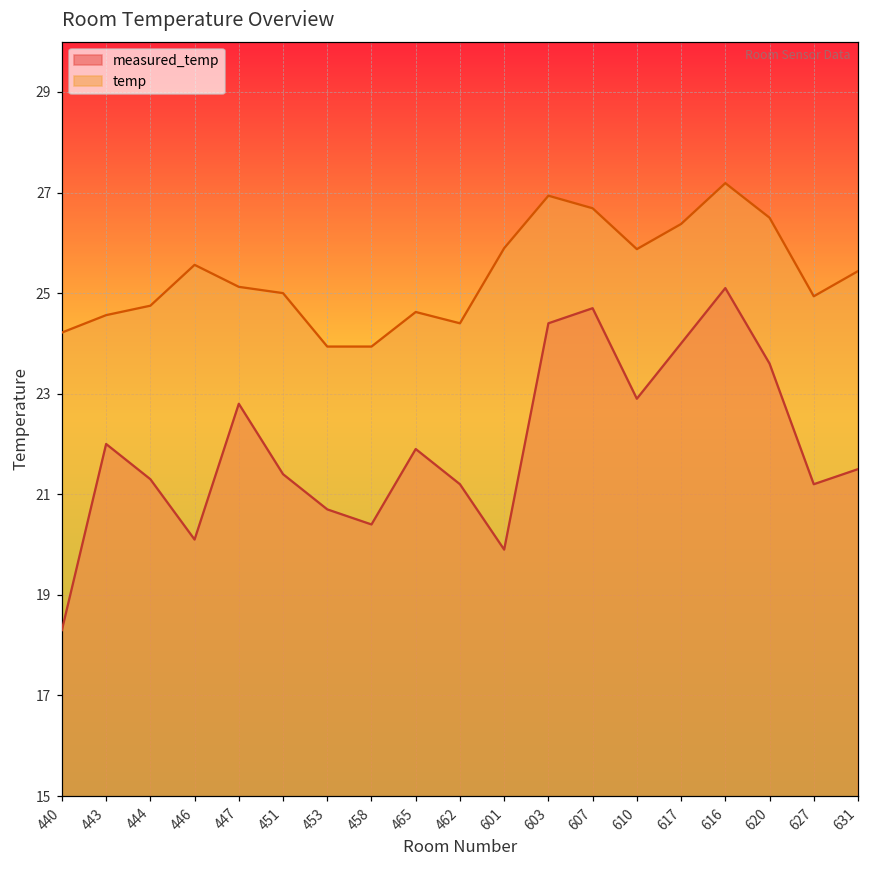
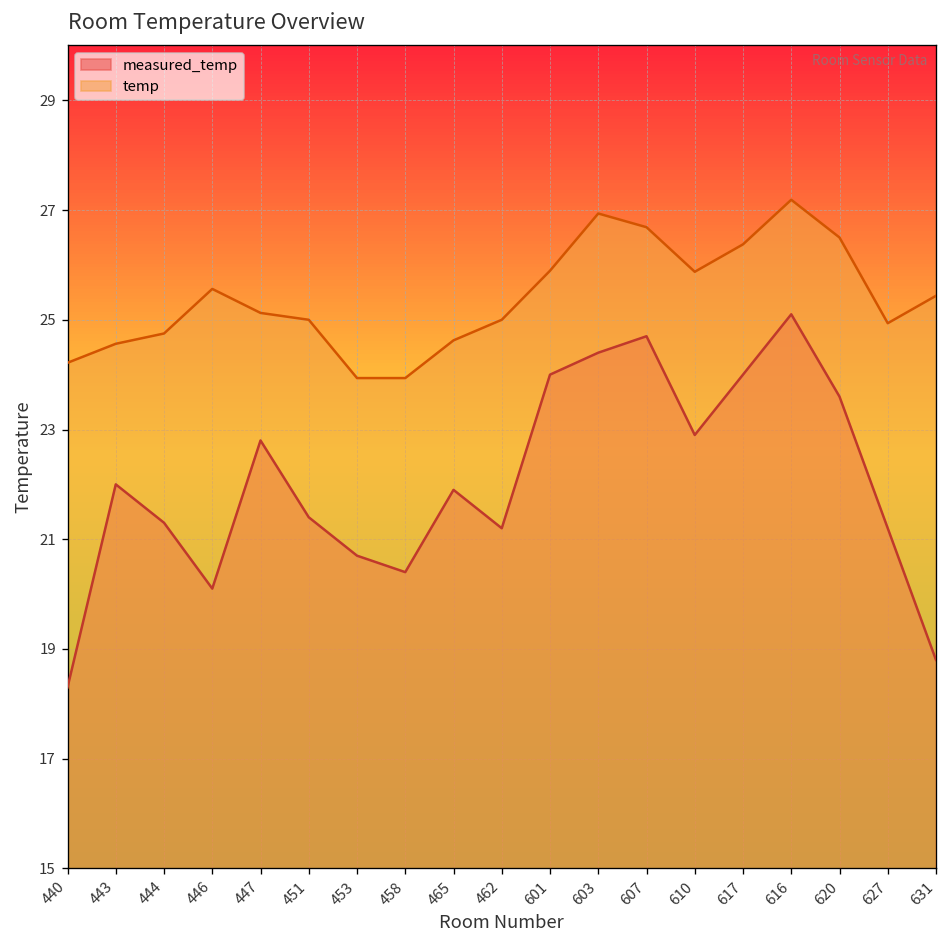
  {
    "measured_temp": {
      "440": 18.3,
      "443": 22.0,
      "444": 21.3,
      "446": 20.1,
      "447": 22.8,
      "451": 21.4,
      "453": 20.7,
      "458": 20.4,
      "465": 21.9,
      "462": 21.2,
-     "601": 19.9,
+     "601": 24.0,
      "603": 24.4,
      "607": 24.7,
      "610": 22.9,
      "617": 24.0,
      "616": 25.1,
      "620": 23.6,
      "627": 21.2,
-     "631": 21.5
+     "631": 18.8
    },
    "temp": {
      "440": 24.2,
      "443": 24.6,
      "444": 24.8,
      "446": 25.6,
      "447": 25.1,
      "451": 25.0,
      "453": 23.9,
      "458": 23.9,
      "465": 24.6,
-     "462": 24.4,
+     "462": 25.0,
      "601": 25.9,
      "603": 26.9,
      "607": 26.7,
      "610": 25.9,
      "617": 26.4,
      "616": 27.2,
      "620": 26.5,
      "627": 24.9,
      "631": 25.4
    }
  }
